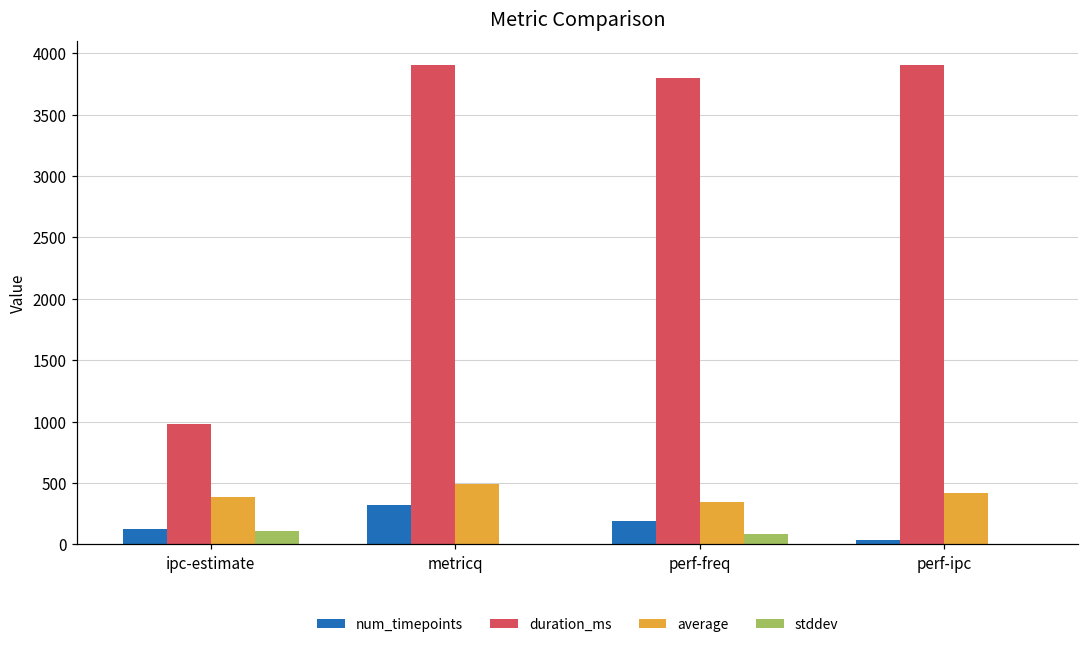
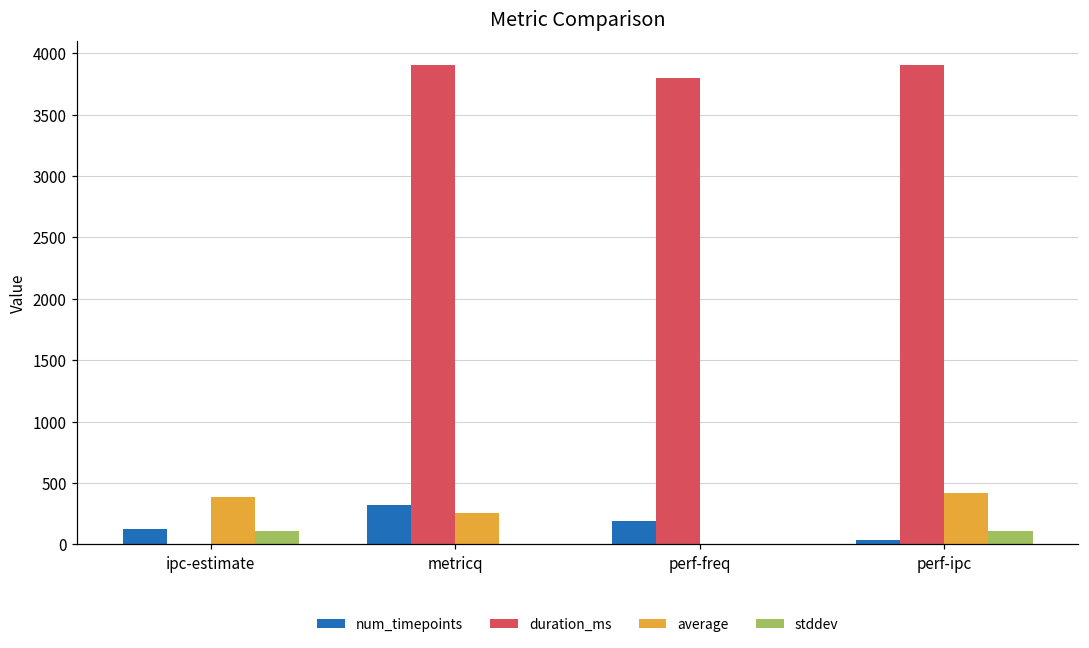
  {
    "num_timepoints": {
      "ipc-estimate": 130,
      "metricq": 320,
      "perf-freq": 190,
      "perf-ipc": 40
    },
    "duration_ms": {
-     "ipc-estimate": 980,
+     "ipc-estimate": 0,
      "metricq": 3900,
      "perf-freq": 3800,
      "perf-ipc": 3900
    },
    "average": {
      "ipc-estimate": 390,
-     "metricq": 490,
-     "perf-freq": 340,
+     "metricq": 260,
+     "perf-freq": 0,
      "perf-ipc": 420
    },
    "stddev": {
      "ipc-estimate": 110,
-     "perf-freq": 90,
-     "perf-ipc": 0
+     "perf-freq": 0,
+     "perf-ipc": 110
    }
  }
